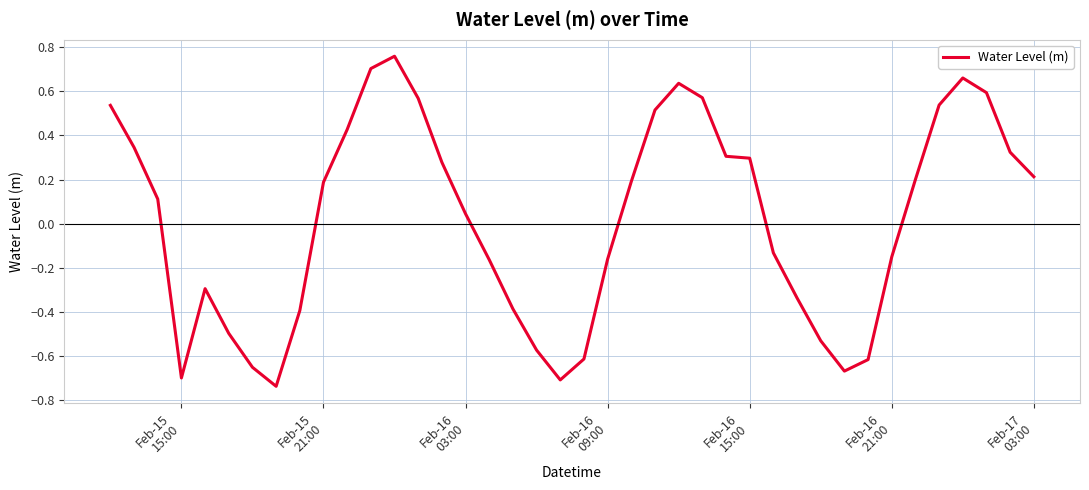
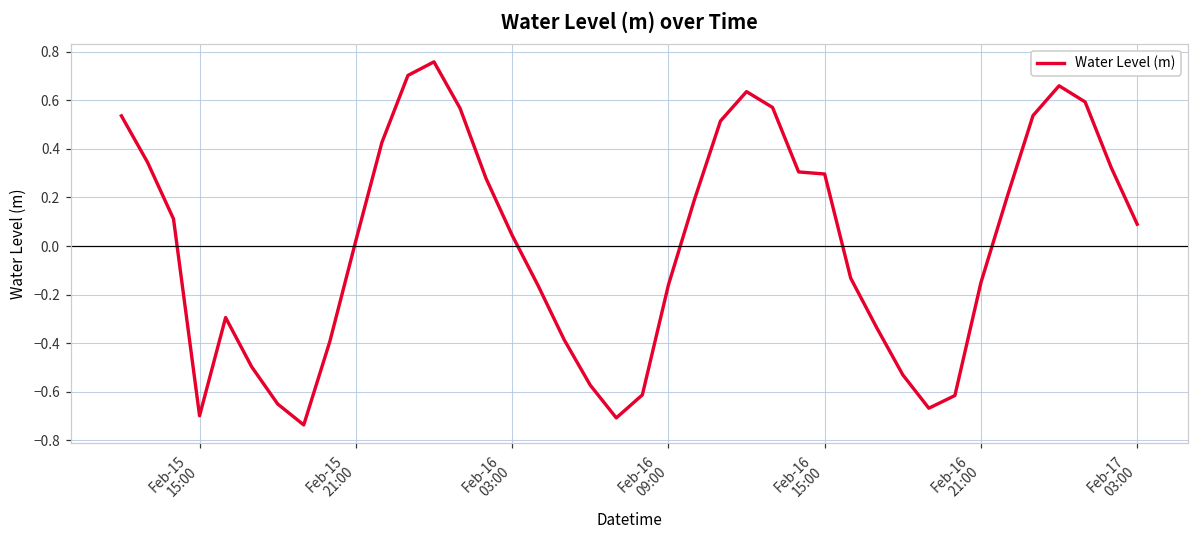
  {
    "Feb-15 15:00": -0.70,
-   "Feb-15 21:00": 0.19,
+   "Feb-15 21:00": 0.02,
    "Feb-16 03:00": 0.04,
    "Feb-16 09:00": -0.16,
    "Feb-16 15:00": 0.30,
    "Feb-16 21:00": -0.15,
-   "Feb-17 03:00": 0.21
+   "Feb-17 03:00": 0.09
  }
